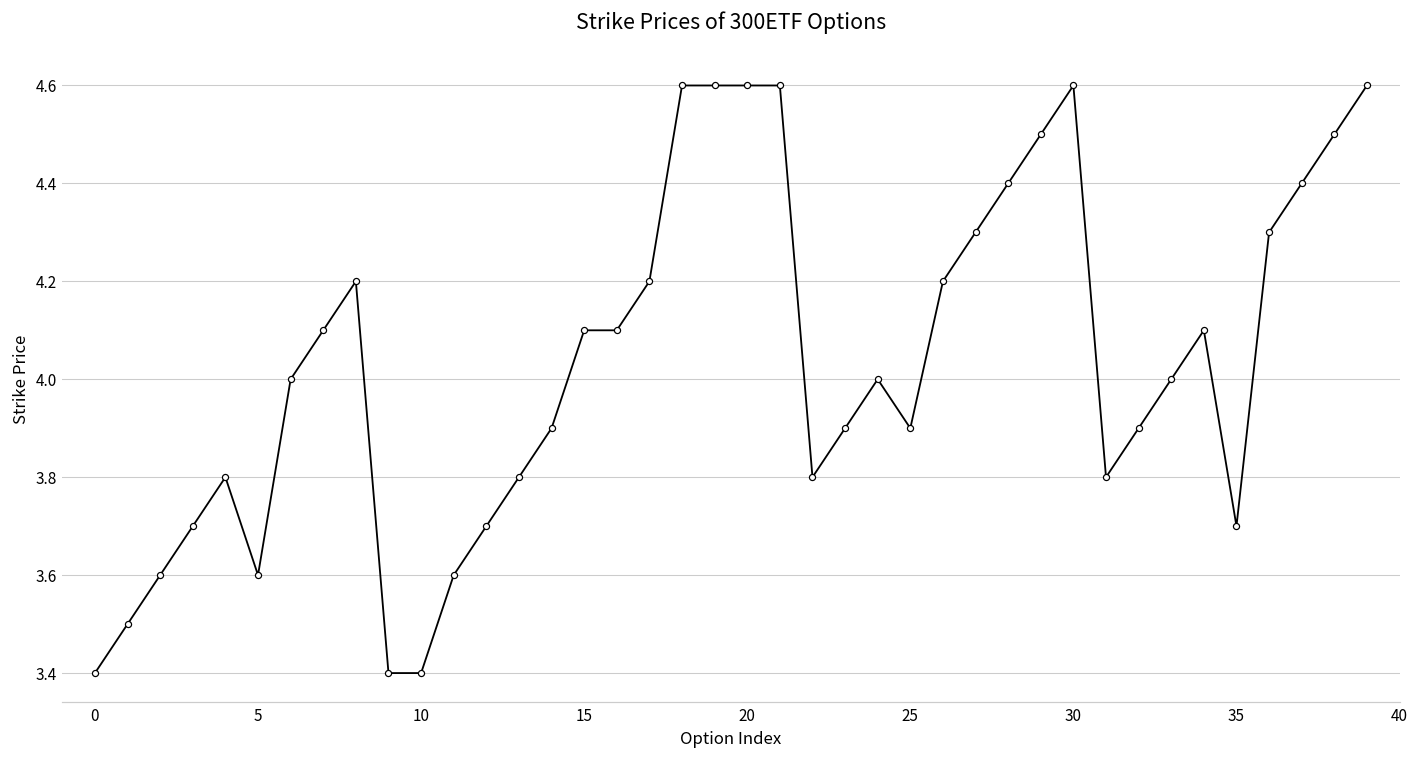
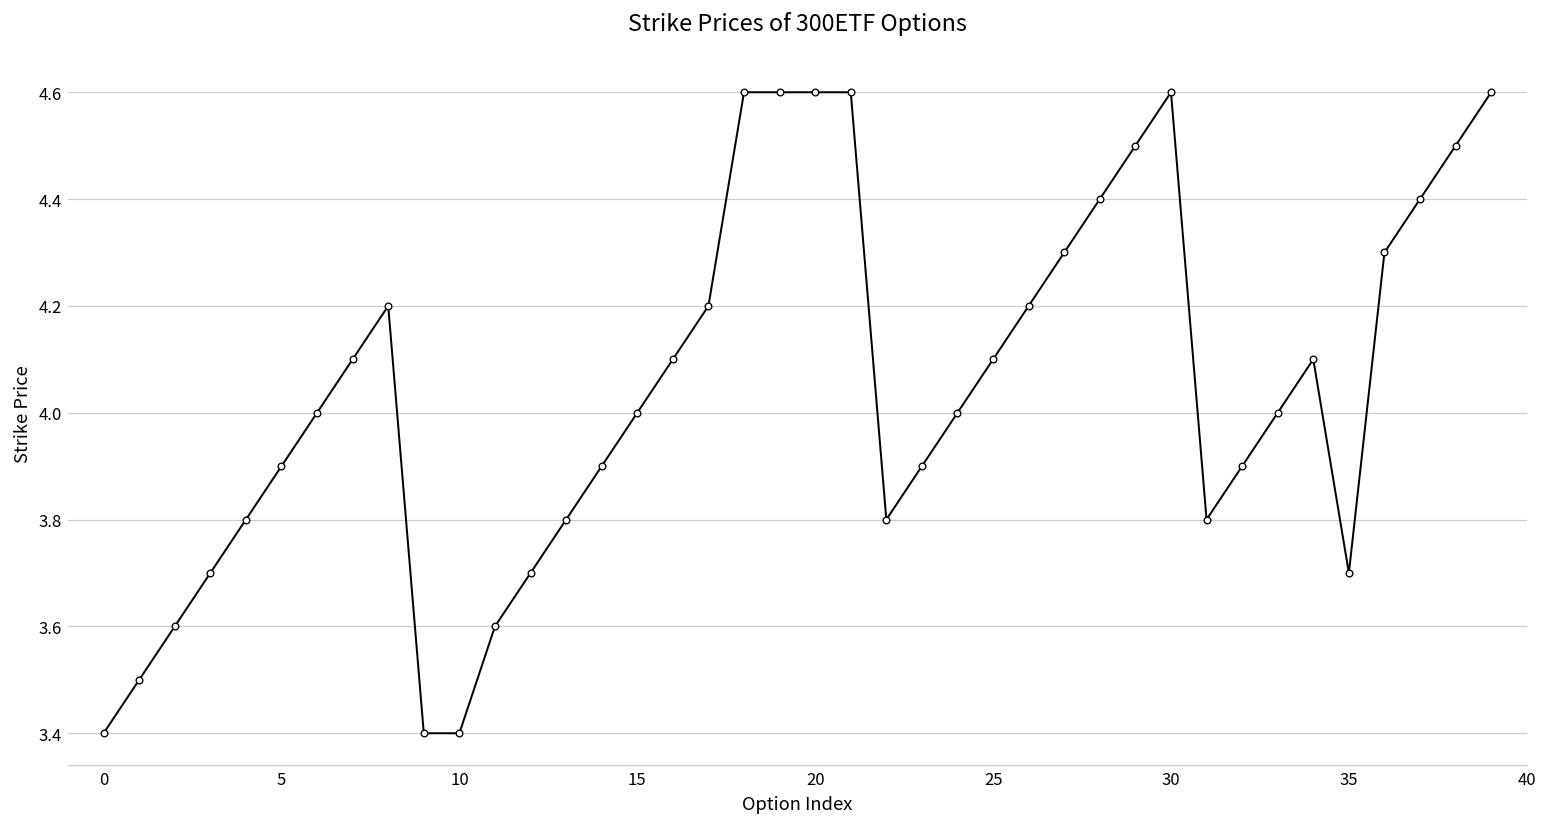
  {
    "0": 3.4,
-   "5": 3.6,
+   "5": 3.9,
    "10": 3.4,
-   "15": 4.1,
+   "15": 4.0,
    "20": 4.6,
-   "25": 3.9,
+   "25": 4.1,
    "30": 4.6,
    "35": 3.7
  }
